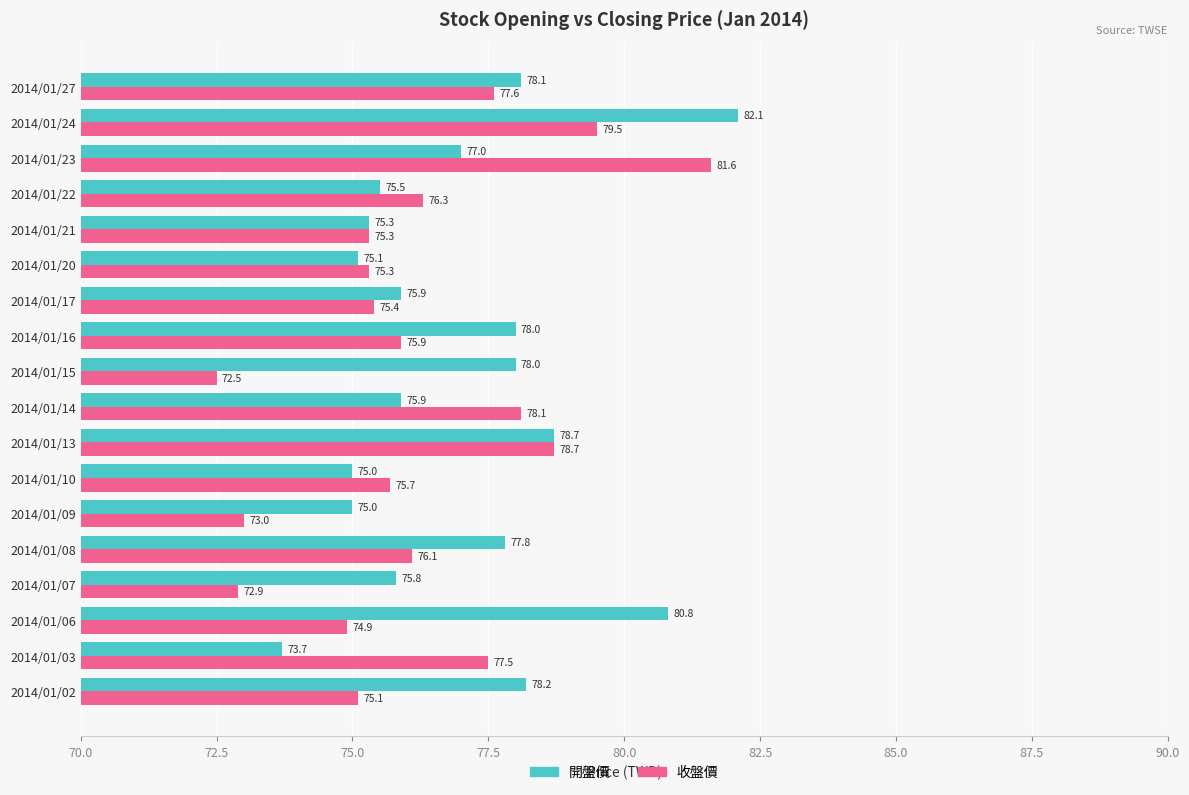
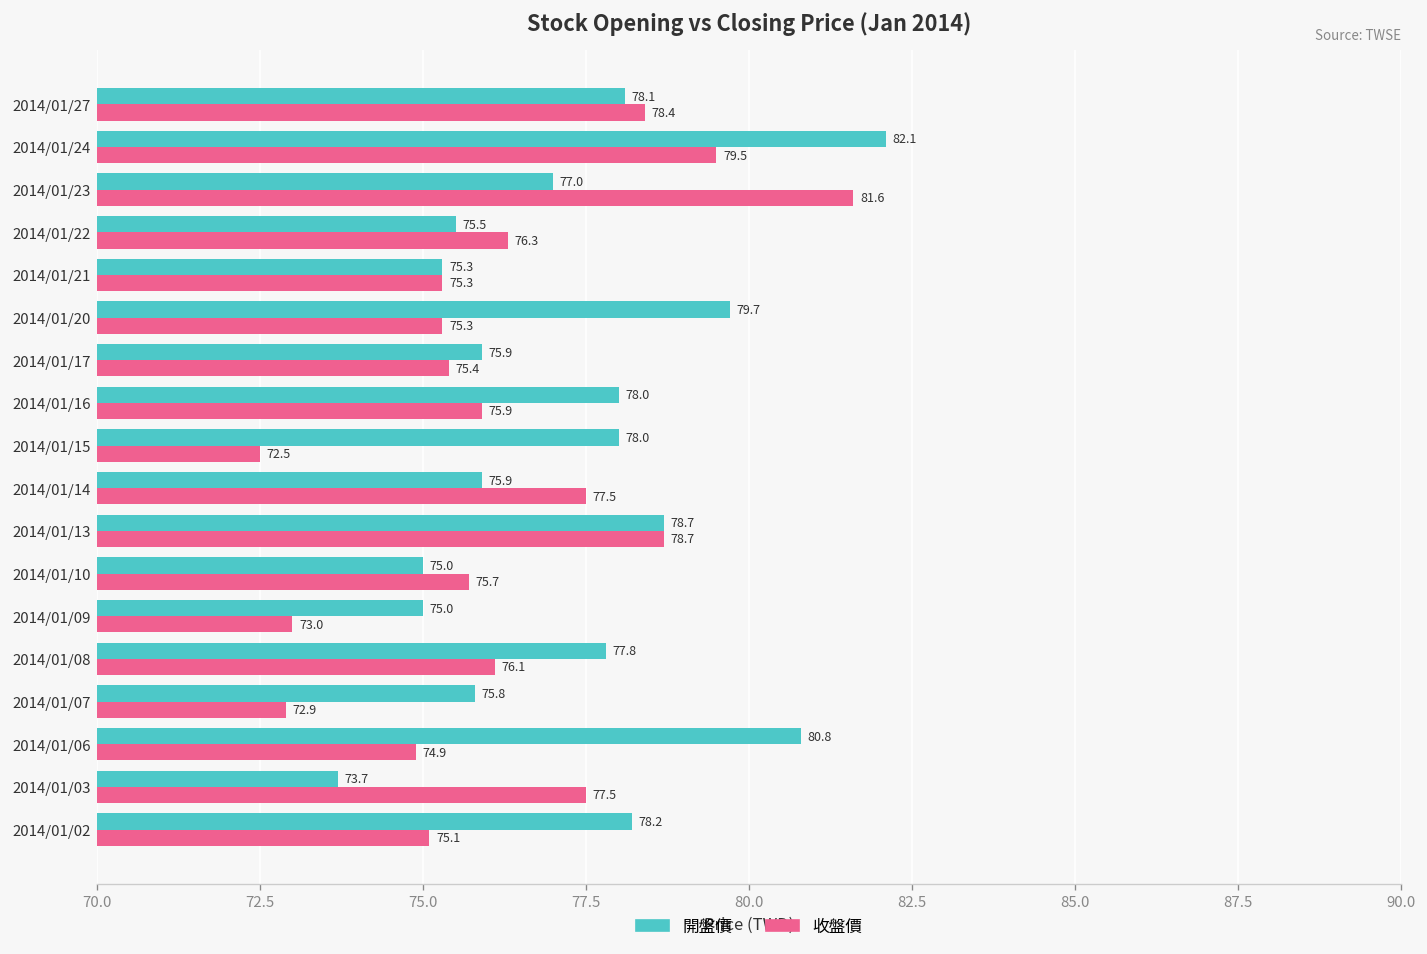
  {
    "開盤價": {
      "2014/01/27": 78.1,
      "2014/01/24": 82.1,
      "2014/01/23": 77.0,
      "2014/01/22": 75.5,
      "2014/01/21": 75.3,
-     "2014/01/20": 75.1,
+     "2014/01/20": 79.7,
      "2014/01/17": 75.9,
      "2014/01/16": 78.0,
      "2014/01/15": 78.0,
      "2014/01/14": 75.9,
      "2014/01/13": 78.7,
      "2014/01/10": 75.0,
      "2014/01/09": 75.0,
      "2014/01/08": 77.8,
      "2014/01/07": 75.8,
      "2014/01/06": 80.8,
      "2014/01/03": 73.7,
      "2014/01/02": 78.2
    },
    "收盤價": {
-     "2014/01/27": 77.6,
+     "2014/01/27": 78.4,
      "2014/01/24": 79.5,
      "2014/01/23": 81.6,
      "2014/01/22": 76.3,
      "2014/01/21": 75.3,
      "2014/01/20": 75.3,
      "2014/01/17": 75.4,
      "2014/01/16": 75.9,
      "2014/01/15": 72.5,
-     "2014/01/14": 78.1,
+     "2014/01/14": 77.5,
      "2014/01/13": 78.7,
      "2014/01/10": 75.7,
      "2014/01/09": 73.0,
      "2014/01/08": 76.1,
      "2014/01/07": 72.9,
      "2014/01/06": 74.9,
      "2014/01/03": 77.5,
      "2014/01/02": 75.1
    }
  }
